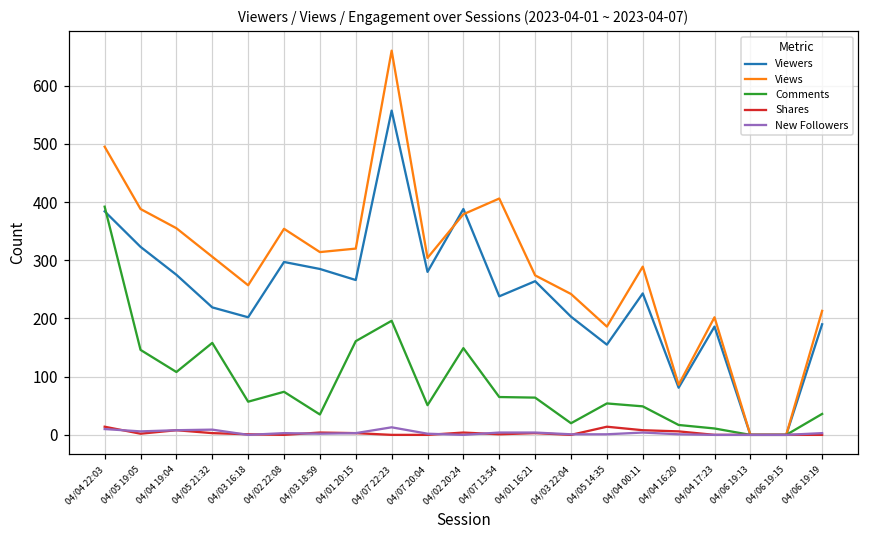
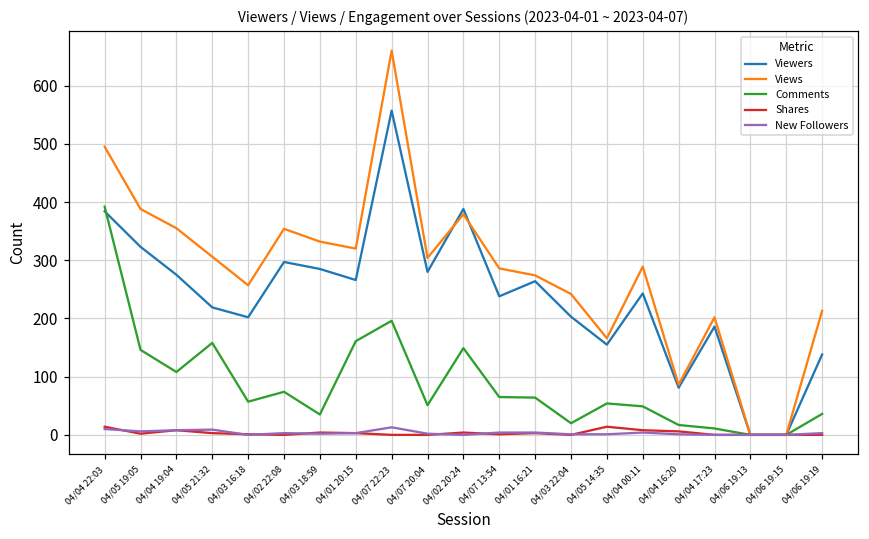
  {
    "Viewers": {
      "04/04 22:03": 380,
      "04/05 19:05": 320,
      "04/04 19:04": 280,
      "04/05 21:32": 220,
      "04/03 16:18": 200,
      "04/02 22:08": 300,
      "04/03 18:59": 290,
      "04/01 20:15": 270,
      "04/07 22:23": 560,
      "04/07 20:04": 280,
      "04/02 20:24": 390,
      "04/07 13:54": 240,
      "04/01 16:21": 260,
      "04/03 22:04": 200,
      "04/05 14:35": 160,
      "04/04 00:11": 240,
      "04/04 16:20": 80,
      "04/04 17:23": 190,
-     "04/06 19:19": 190
+     "04/06 19:19": 140
    },
    "Views": {
      "04/04 22:03": 500,
      "04/05 19:05": 390,
      "04/04 19:04": 360,
      "04/05 21:32": 310,
      "04/03 16:18": 260,
      "04/02 22:08": 350,
-     "04/03 18:59": 310,
+     "04/03 18:59": 330,
      "04/01 20:15": 320,
      "04/07 22:23": 660,
      "04/07 20:04": 300,
      "04/02 20:24": 380,
-     "04/07 13:54": 410,
+     "04/07 13:54": 290,
      "04/01 16:21": 270,
      "04/03 22:04": 240,
-     "04/05 14:35": 190,
+     "04/05 14:35": 170,
      "04/04 00:11": 290,
      "04/04 16:20": 90,
      "04/04 17:23": 200,
      "04/06 19:19": 210
    },
    "Comments": {
      "04/04 22:03": 390,
      "04/05 19:05": 150,
      "04/04 19:04": 110,
      "04/05 21:32": 160,
      "04/03 16:18": 60,
      "04/02 22:08": 70,
      "04/03 18:59": 40,
      "04/01 20:15": 160,
      "04/07 22:23": 200,
      "04/07 20:04": 50,
      "04/02 20:24": 150,
      "04/07 13:54": 70,
      "04/01 16:21": 60,
      "04/03 22:04": 20,
      "04/05 14:35": 50,
      "04/04 00:11": 50,
      "04/04 16:20": 20,
      "04/04 17:23": 10,
      "04/06 19:19": 40
    },
    "Shares": {
      "04/05 21:32": 0,
      "04/07 22:23": 0,
      "04/05 14:35": 10,
      "04/04 16:20": 10
    },
    "New Followers": {
      "04/05 21:32": 10,
      "04/07 22:23": 10,
      "04/05 14:35": 0,
      "04/04 16:20": 0
    }
  }
